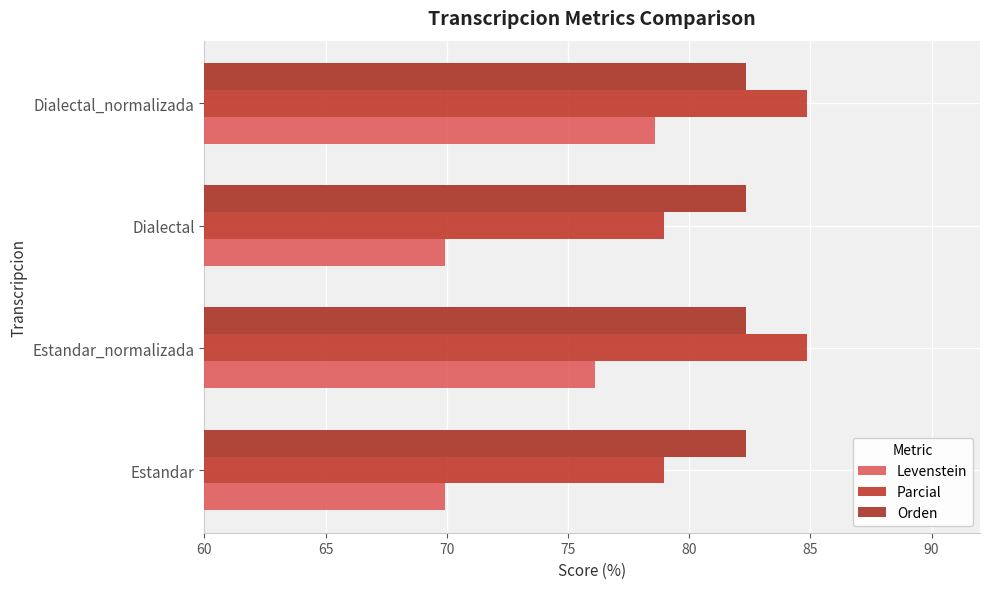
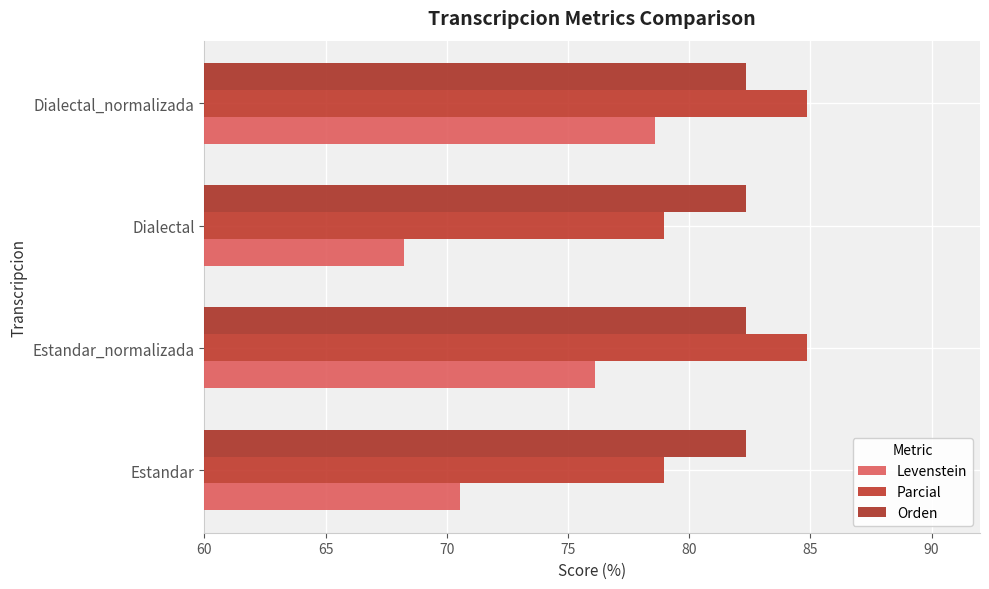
  {
    "Levenstein": {
      "Dialectal_normalizada": 78.6,
-     "Dialectal": 69.9,
+     "Dialectal": 68.2,
      "Estandar_normalizada": 76.1,
-     "Estandar": 69.9
+     "Estandar": 70.5
    }
  }
